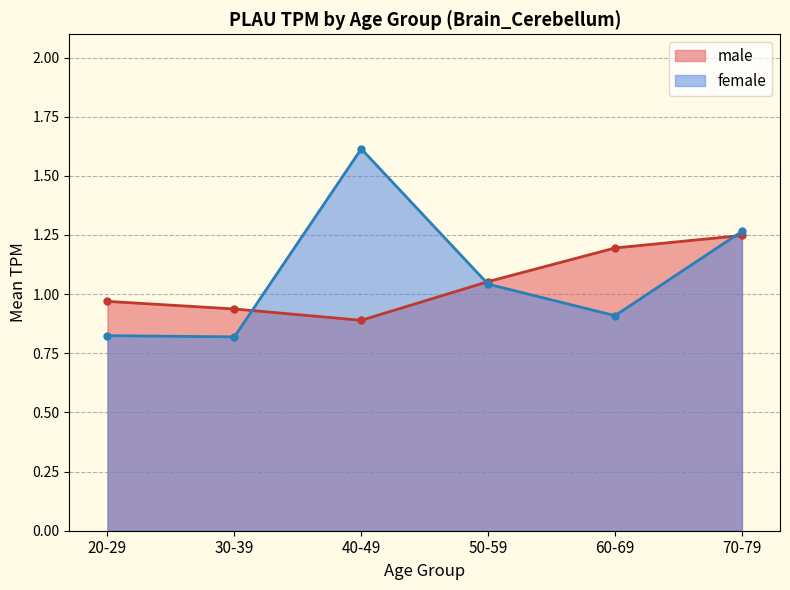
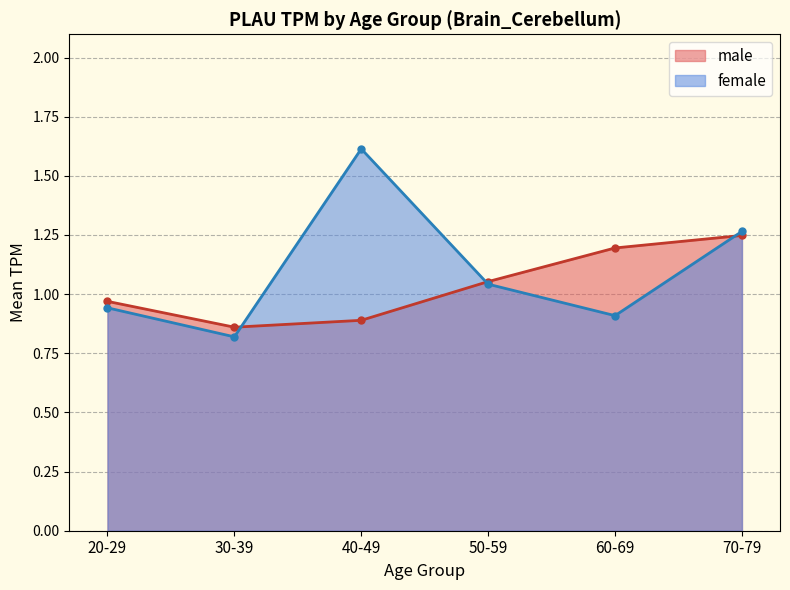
  {
    "male": {
      "20-29": 0.97,
-     "30-39": 0.94,
+     "30-39": 0.86,
      "40-49": 0.89,
      "50-59": 1.05,
      "60-69": 1.20,
      "70-79": 1.25
    },
    "female": {
-     "20-29": 0.82,
+     "20-29": 0.94,
      "30-39": 0.82,
      "40-49": 1.61,
      "50-59": 1.04,
      "60-69": 0.91,
      "70-79": 1.27
    }
  }
